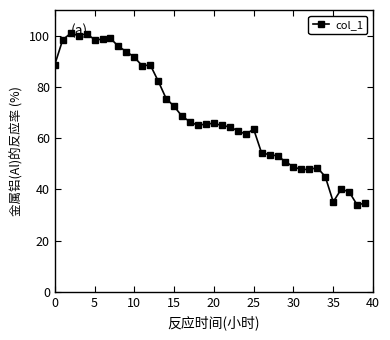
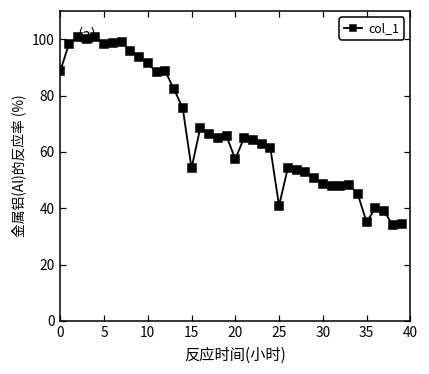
  {
    "0": 89,
    "5": 98,
    "10": 92,
-   "15": 72,
-   "20": 66,
-   "25": 63,
+   "15": 54,
+   "20": 57,
+   "25": 41,
    "30": 49,
    "35": 35
  }
